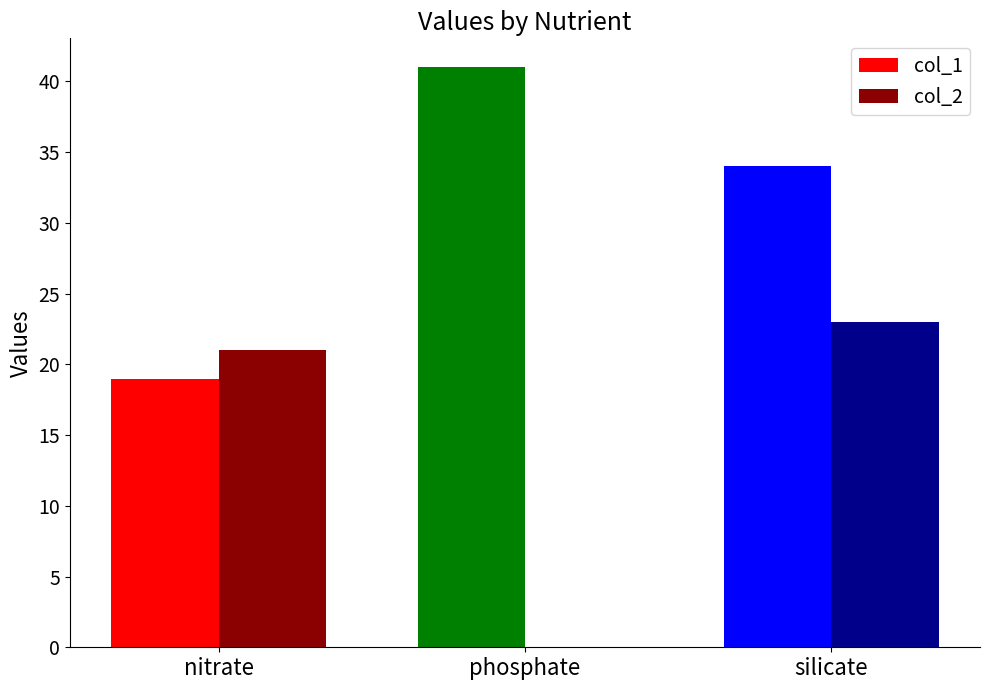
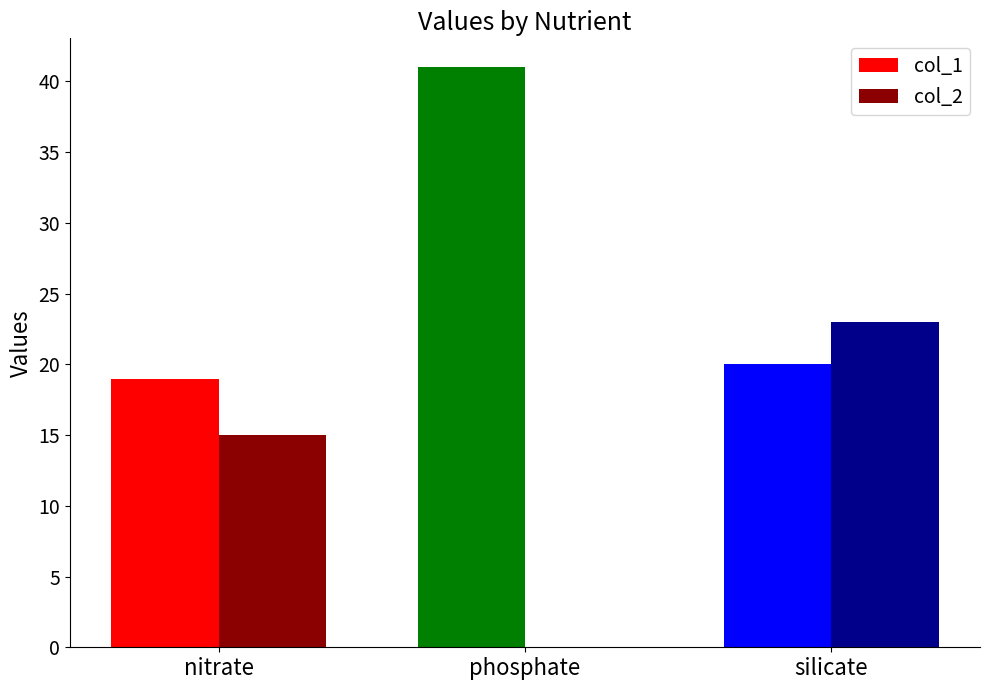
  {
    "col_1": {
      "nitrate": 19,
      "phosphate": 41,
-     "silicate": 34
+     "silicate": 20
    },
    "col_2": {
-     "nitrate": 21,
+     "nitrate": 15,
      "phosphate": 0,
      "silicate": 23
    }
  }
